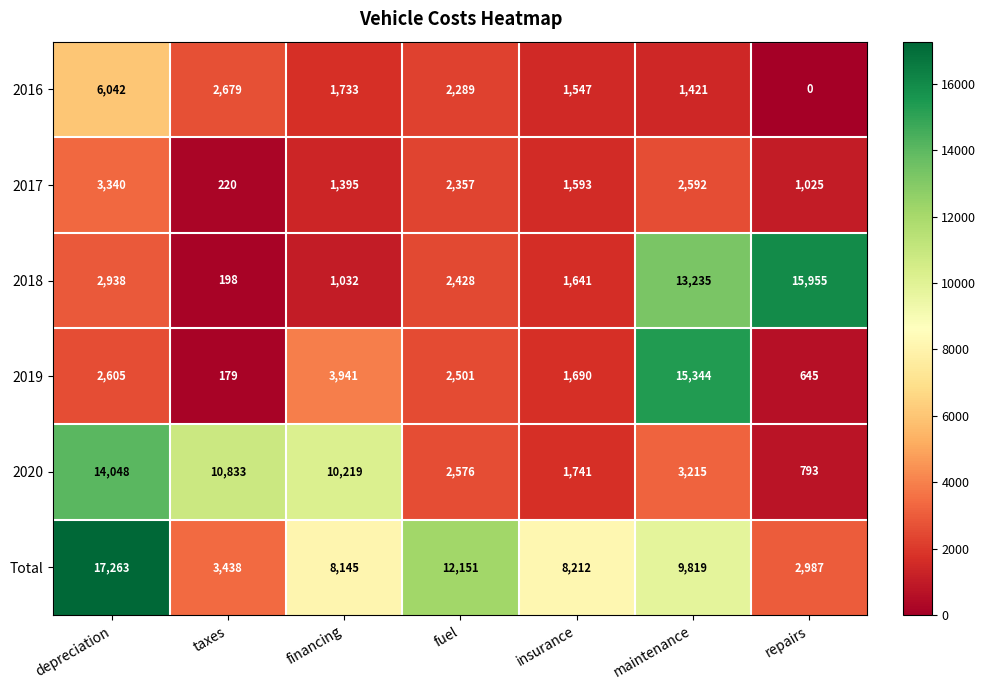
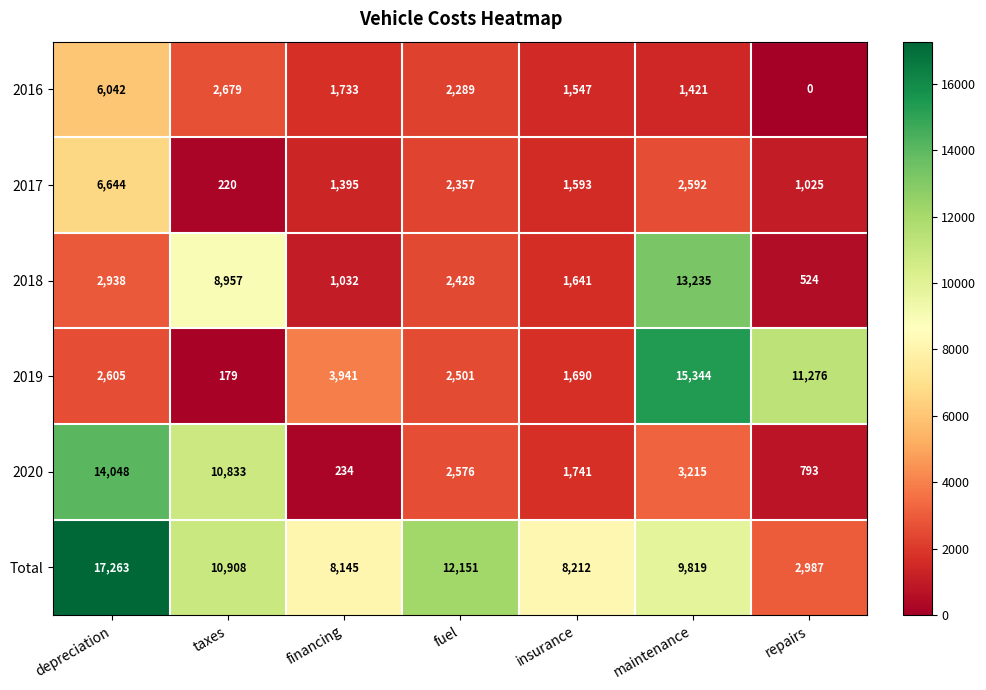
  {
    "2016": {
      "depreciation": "6,042",
      "taxes": "2,679",
      "financing": "1,733",
      "fuel": "2,289",
      "insurance": "1,547",
      "maintenance": "1,421",
      "repairs": "0"
    },
    "2017": {
-     "depreciation": "3,340",
+     "depreciation": "6,644",
      "taxes": "220",
      "financing": "1,395",
      "fuel": "2,357",
      "insurance": "1,593",
      "maintenance": "2,592",
      "repairs": "1,025"
    },
    "2018": {
      "depreciation": "2,938",
-     "taxes": "198",
+     "taxes": "8,957",
      "financing": "1,032",
      "fuel": "2,428",
      "insurance": "1,641",
      "maintenance": "13,235",
-     "repairs": "15,955"
+     "repairs": "524"
    },
    "2019": {
      "depreciation": "2,605",
      "taxes": "179",
      "financing": "3,941",
      "fuel": "2,501",
      "insurance": "1,690",
      "maintenance": "15,344",
-     "repairs": "645"
+     "repairs": "11,276"
    },
    "2020": {
      "depreciation": "14,048",
      "taxes": "10,833",
-     "financing": "10,219",
+     "financing": "234",
      "fuel": "2,576",
      "insurance": "1,741",
      "maintenance": "3,215",
      "repairs": "793"
    },
    "Total": {
      "depreciation": "17,263",
-     "taxes": "3,438",
+     "taxes": "10,908",
      "financing": "8,145",
      "fuel": "12,151",
      "insurance": "8,212",
      "maintenance": "9,819",
      "repairs": "2,987"
    }
  }
